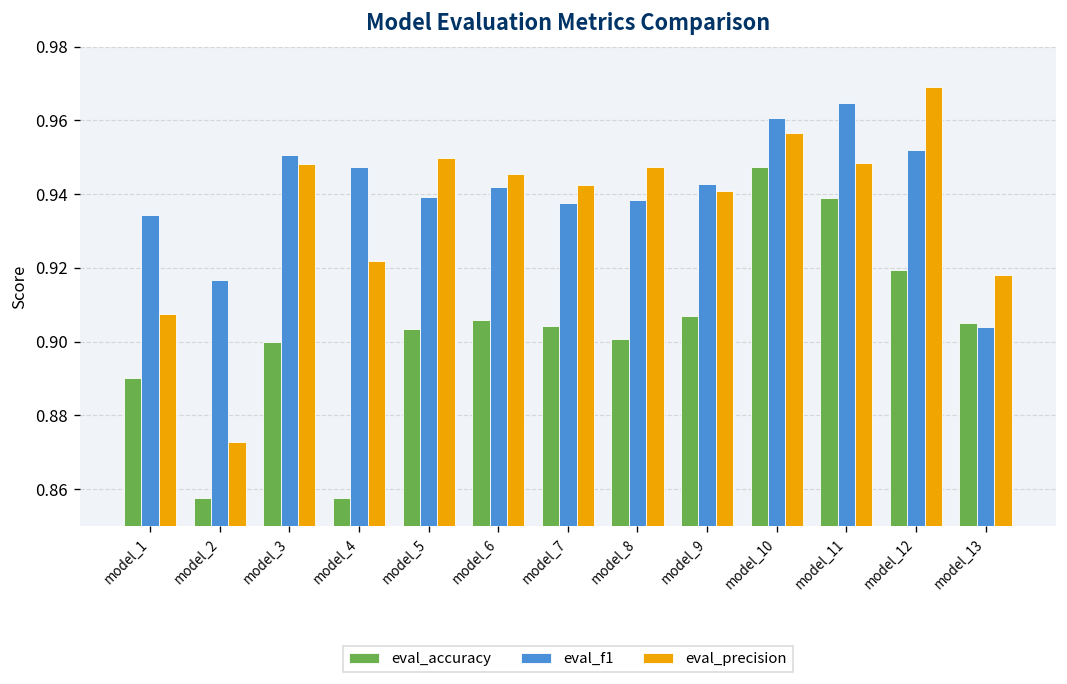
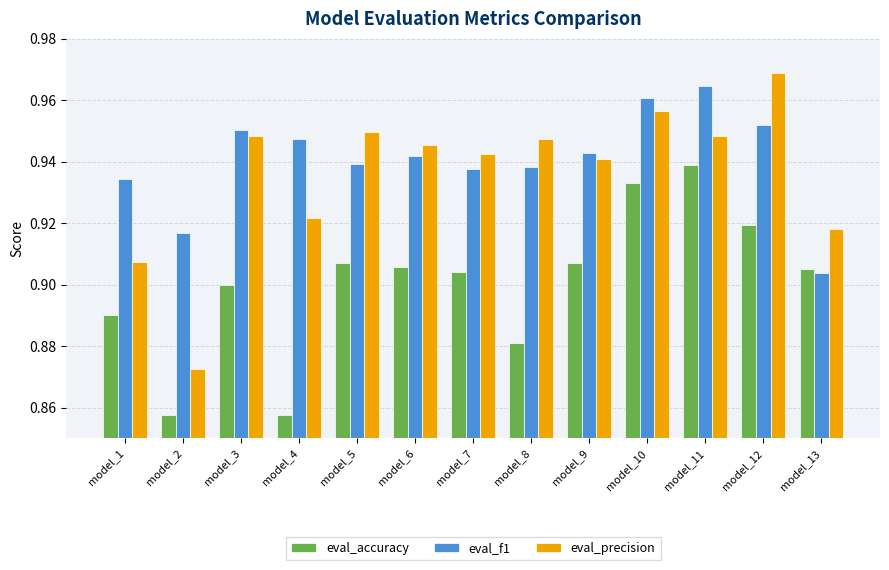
  {
    "eval_accuracy": {
      "model_1": 0.890,
      "model_2": 0.858,
      "model_3": 0.900,
      "model_4": 0.858,
-     "model_5": 0.903,
+     "model_5": 0.907,
      "model_6": 0.906,
      "model_7": 0.904,
-     "model_8": 0.901,
+     "model_8": 0.881,
      "model_9": 0.907,
-     "model_10": 0.947,
+     "model_10": 0.933,
      "model_11": 0.939,
      "model_12": 0.920,
      "model_13": 0.905
    },
    "eval_f1": {
      "model_1": 0.934,
      "model_2": 0.917,
      "model_3": 0.950,
      "model_4": 0.947,
      "model_5": 0.939,
      "model_6": 0.942,
      "model_7": 0.938,
      "model_8": 0.938,
      "model_9": 0.943,
      "model_10": 0.961,
      "model_11": 0.965,
      "model_12": 0.952,
      "model_13": 0.904
    },
    "eval_precision": {
      "model_1": 0.907,
      "model_2": 0.873,
      "model_3": 0.948,
      "model_4": 0.922,
      "model_5": 0.950,
      "model_6": 0.945,
      "model_7": 0.943,
      "model_8": 0.947,
      "model_9": 0.941,
      "model_10": 0.957,
      "model_11": 0.948,
      "model_12": 0.969,
      "model_13": 0.918
    }
  }
